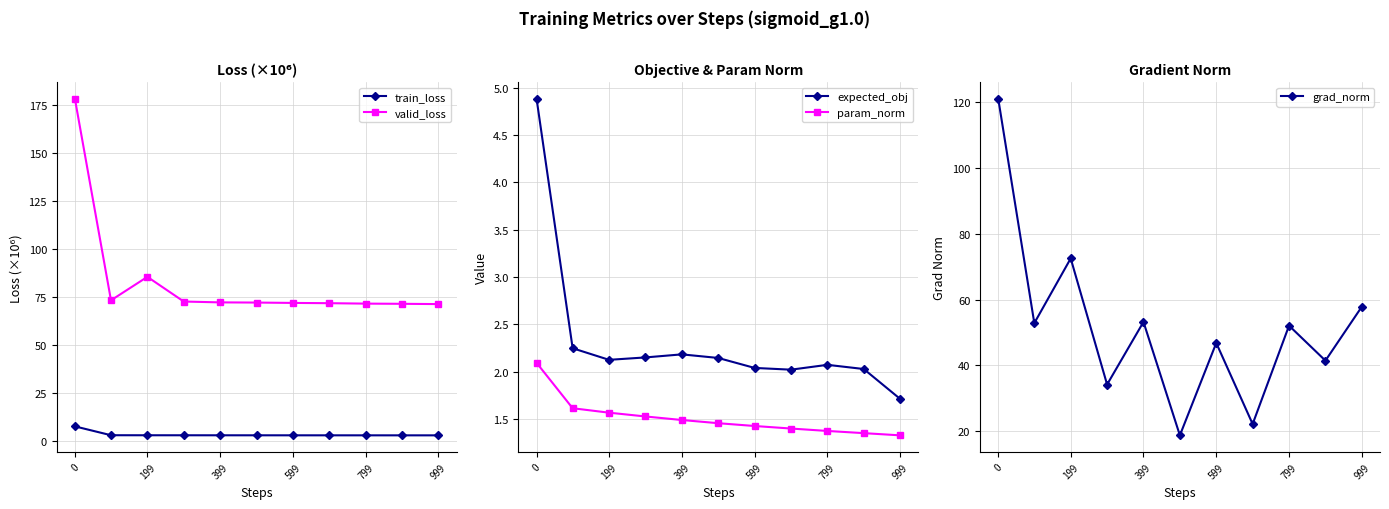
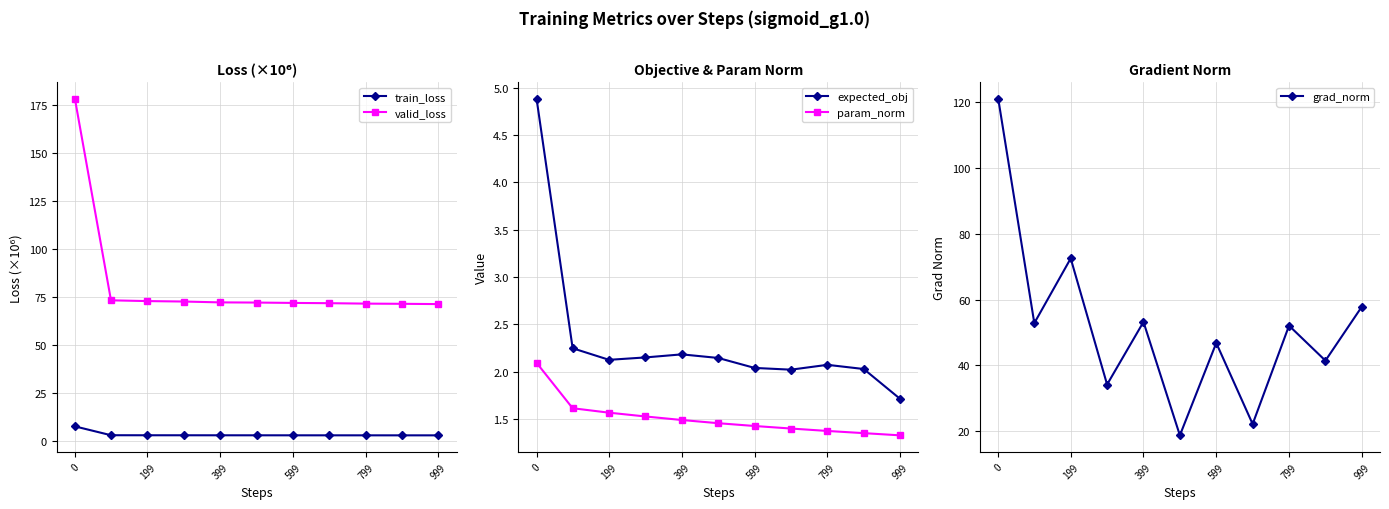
  {
    "Loss (×10⁶)": {
      "train_loss": {
        "0": 7,
        "199": 3,
        "399": 3,
        "599": 3,
        "799": 3,
        "999": 3
      },
      "valid_loss": {
        "0": 178,
-       "199": 85,
+       "199": 73,
        "399": 72,
        "599": 72,
        "799": 71,
        "999": 71
      }
    },
    "Objective & Param Norm": {
      "expected_obj": {
        "0": 4.9,
        "199": 2.1,
        "399": 2.2,
        "599": 2.0,
        "799": 2.1,
        "999": 1.7
      },
      "param_norm": {
        "0": 2.1,
        "199": 1.6,
        "399": 1.5,
        "599": 1.4,
        "799": 1.4,
        "999": 1.3
      }
    },
    "Gradient Norm": {
      "0": 121,
      "199": 72,
      "399": 53,
      "599": 47,
      "799": 52,
      "999": 58
    }
  }
